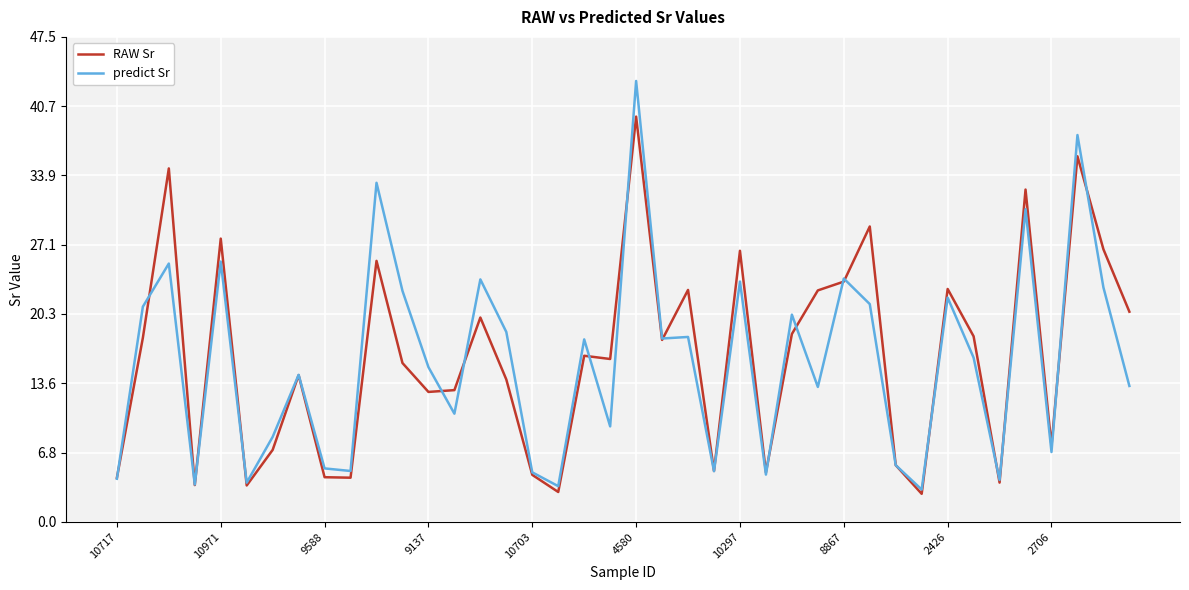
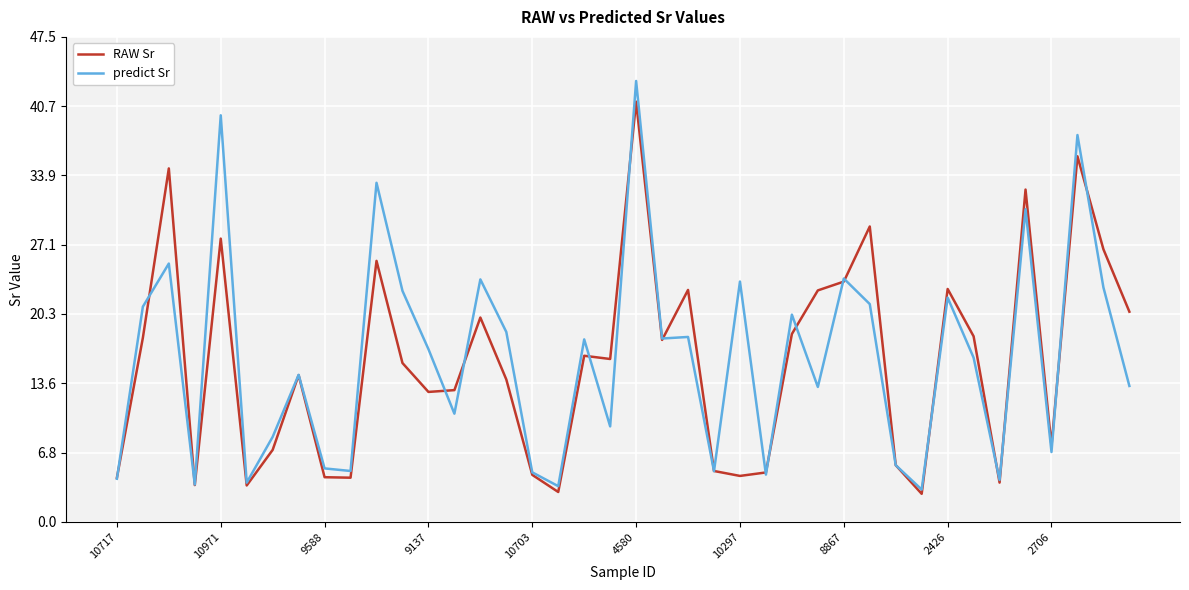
  {
    "RAW Sr": {
      "10971": 27.7,
      "9588": 4.4,
      "9137": 12.7,
      "10703": 4.6,
-     "4580": 39.7,
-     "10297": 26.5,
+     "4580": 41.1,
+     "10297": 4.5,
      "8867": 23.5,
      "2426": 22.8,
      "2706": 7.4
    },
    "predict Sr": {
-     "10971": 25.5,
+     "10971": 39.8,
      "9588": 5.2,
-     "9137": 15.1,
+     "9137": 16.9,
      "10703": 4.8,
      "4580": 43.2,
      "10297": 23.5,
      "8867": 23.8,
      "2426": 21.9,
      "2706": 6.8
    }
  }
